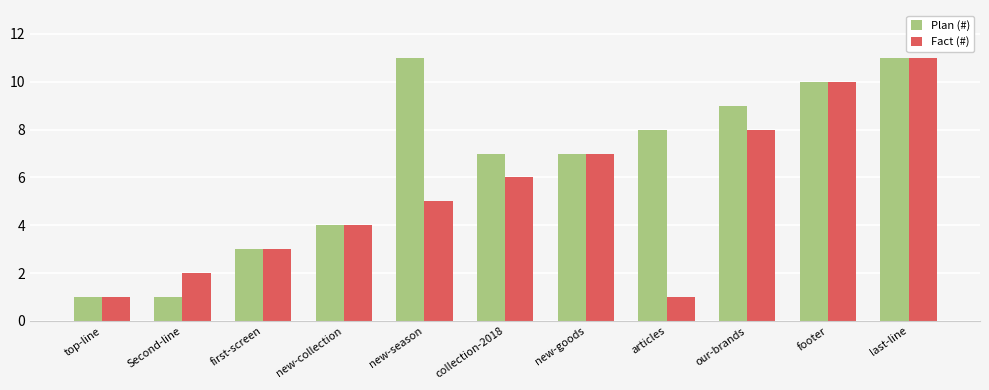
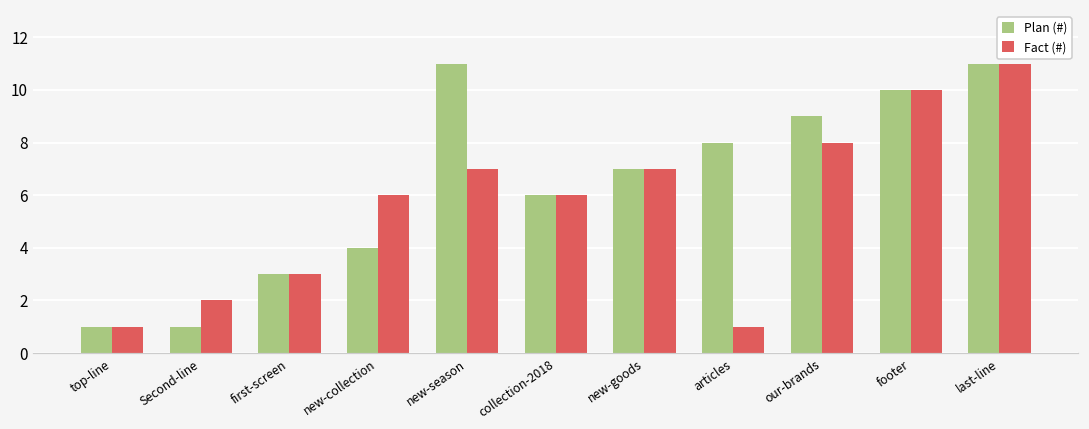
  {
    "Plan (#)": {
      "top-line": 1,
      "Second-line": 1,
      "first-screen": 3,
      "new-collection": 4,
      "new-season": 11,
-     "collection-2018": 7,
+     "collection-2018": 6,
      "new-goods": 7,
      "articles": 8,
      "our-brands": 9,
      "footer": 10,
      "last-line": 11
    },
    "Fact (#)": {
      "top-line": 1,
      "Second-line": 2,
      "first-screen": 3,
-     "new-collection": 4,
-     "new-season": 5,
+     "new-collection": 6,
+     "new-season": 7,
      "collection-2018": 6,
      "new-goods": 7,
      "articles": 1,
      "our-brands": 8,
      "footer": 10,
      "last-line": 11
    }
  }
